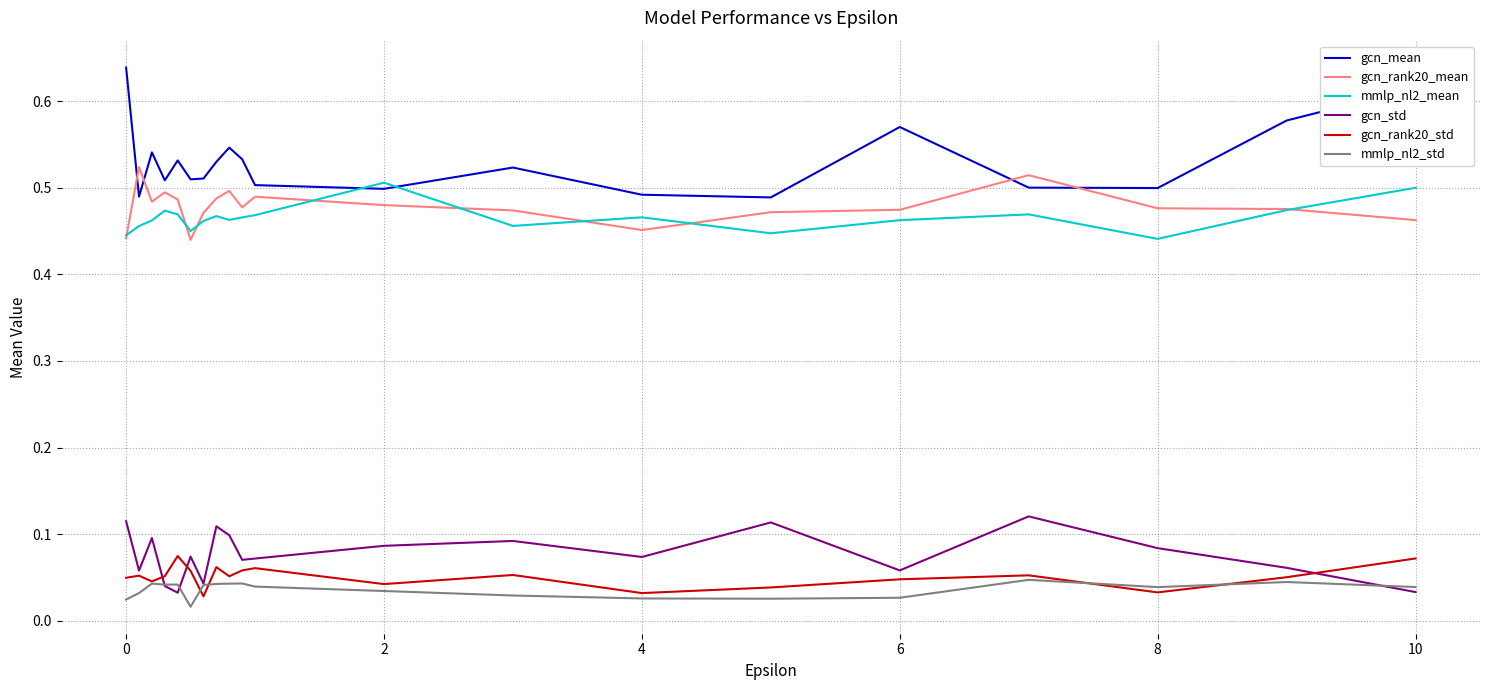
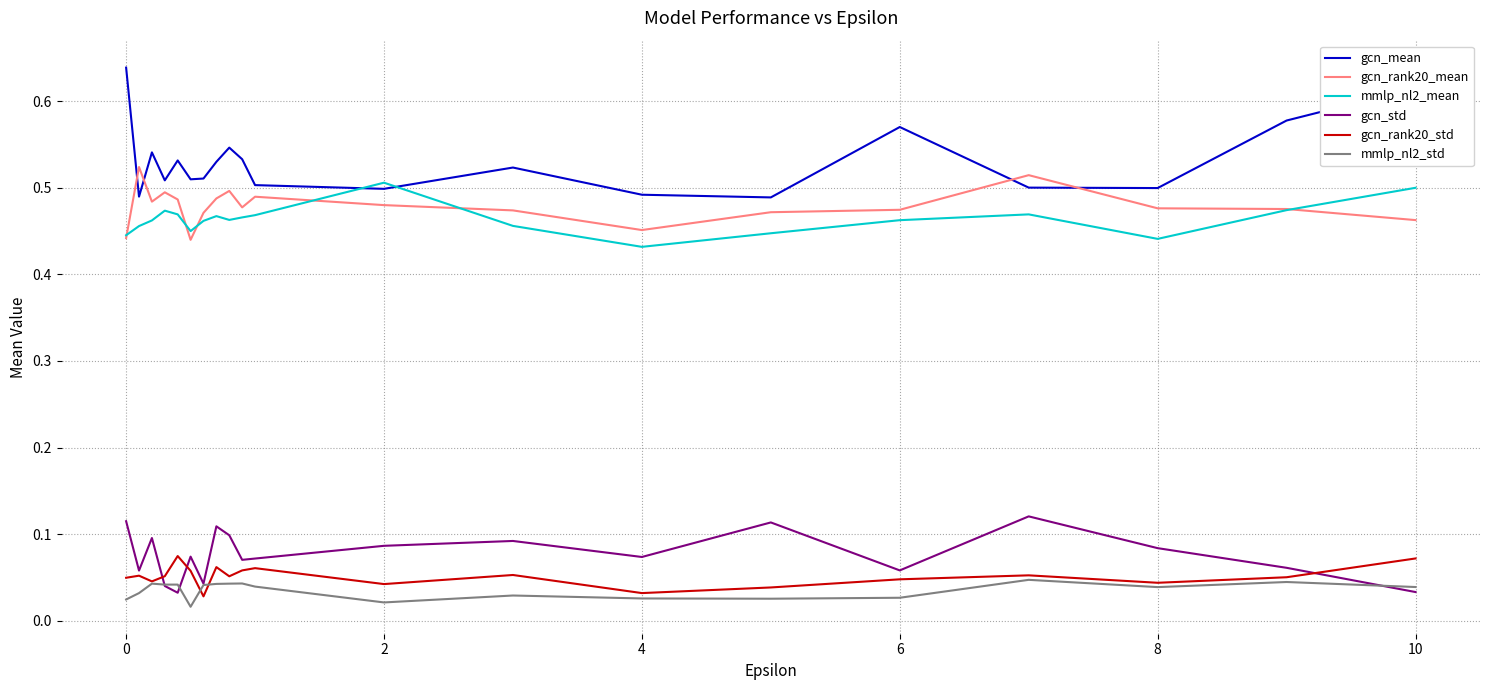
  {
    "gcn_mean": {
      "0": 0.64,
      "2": 0.50,
      "4": 0.49,
      "6": 0.57,
      "8": 0.50
    },
    "gcn_rank20_mean": {
      "0": 0.44,
      "2": 0.48,
      "4": 0.45,
      "6": 0.47,
      "8": 0.48,
      "10": 0.46
    },
    "mmlp_nl2_mean": {
      "0": 0.45,
      "2": 0.51,
-     "4": 0.47,
+     "4": 0.43,
      "6": 0.46,
      "8": 0.44,
      "10": 0.50
    },
    "gcn_std": {
      "0": 0.11,
      "2": 0.09,
      "4": 0.07,
      "6": 0.06,
      "8": 0.08,
      "10": 0.03
    },
    "gcn_rank20_std": {
      "0": 0.05,
      "2": 0.04,
      "4": 0.03,
      "6": 0.05,
-     "8": 0.03,
+     "8": 0.04,
      "10": 0.07
    },
    "mmlp_nl2_std": {
      "0": 0.02,
-     "2": 0.03,
+     "2": 0.02,
      "4": 0.03,
      "6": 0.03,
      "8": 0.04,
      "10": 0.04
    }
  }
